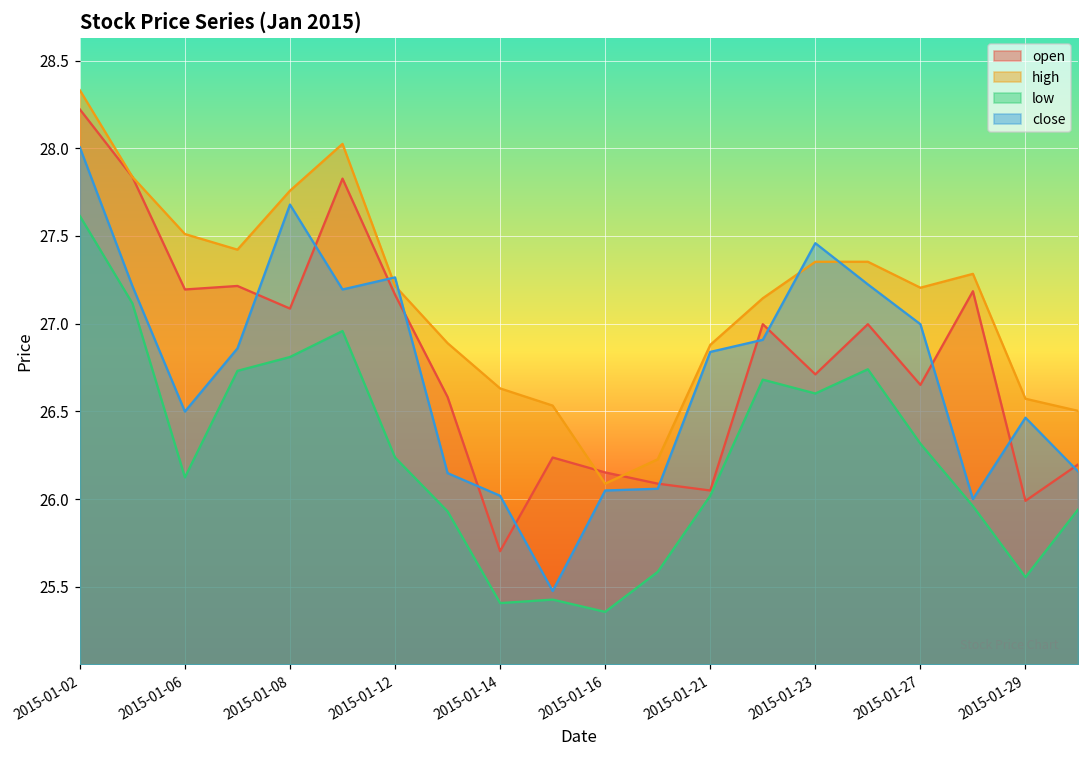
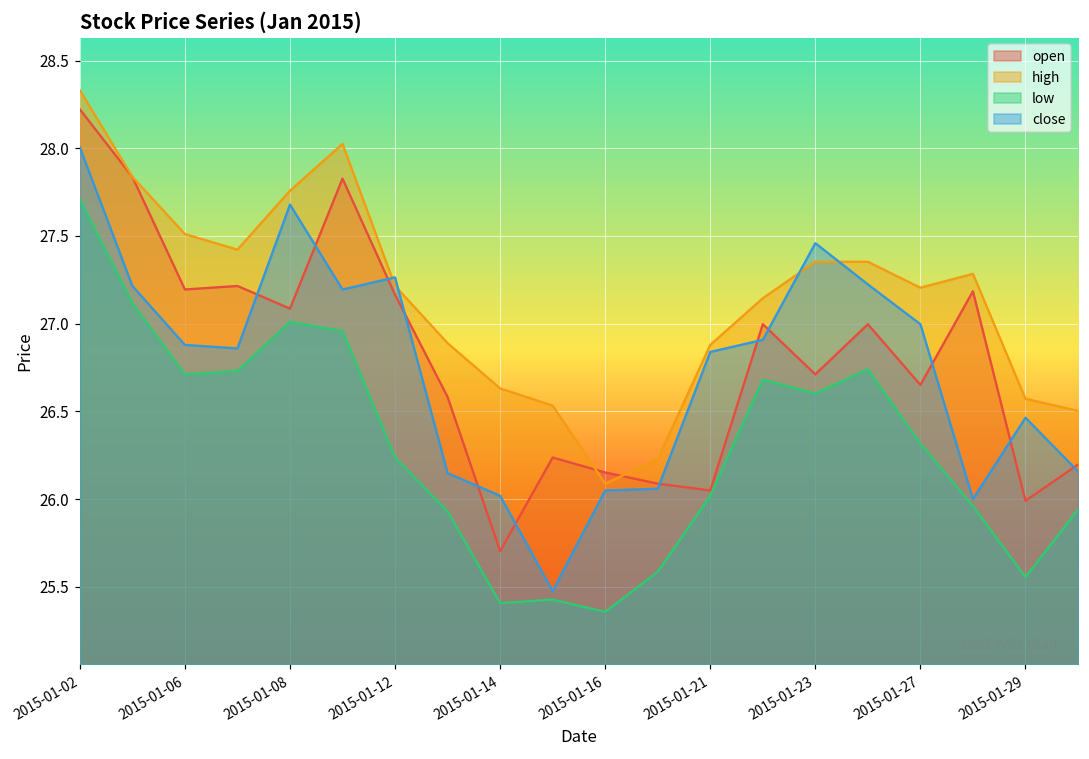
  {
    "open": {
      "2015-01-02": 28.22,
      "2015-01-06": 27.20,
      "2015-01-08": 27.09,
      "2015-01-12": 27.17,
      "2015-01-14": 25.70,
      "2015-01-16": 26.15,
      "2015-01-21": 26.05,
      "2015-01-23": 26.71,
      "2015-01-27": 26.65,
      "2015-01-29": 25.99
    },
    "high": {
      "2015-01-02": 28.33,
      "2015-01-06": 27.51,
      "2015-01-08": 27.76,
      "2015-01-12": 27.22,
      "2015-01-14": 26.63,
      "2015-01-16": 26.09,
      "2015-01-21": 26.88,
      "2015-01-23": 27.35,
      "2015-01-27": 27.21,
      "2015-01-29": 26.57
    },
    "low": {
-     "2015-01-02": 27.61,
-     "2015-01-06": 26.12,
-     "2015-01-08": 26.81,
+     "2015-01-02": 27.71,
+     "2015-01-06": 26.71,
+     "2015-01-08": 27.01,
      "2015-01-12": 26.24,
      "2015-01-14": 25.41,
      "2015-01-16": 25.36,
      "2015-01-21": 26.02,
      "2015-01-23": 26.60,
      "2015-01-27": 26.32,
      "2015-01-29": 25.56
    },
    "close": {
      "2015-01-02": 28.01,
-     "2015-01-06": 26.50,
+     "2015-01-06": 26.88,
      "2015-01-08": 27.68,
      "2015-01-12": 27.26,
      "2015-01-14": 26.02,
      "2015-01-16": 26.05,
      "2015-01-21": 26.84,
      "2015-01-23": 27.46,
      "2015-01-27": 27.00,
      "2015-01-29": 26.46
    }
  }
